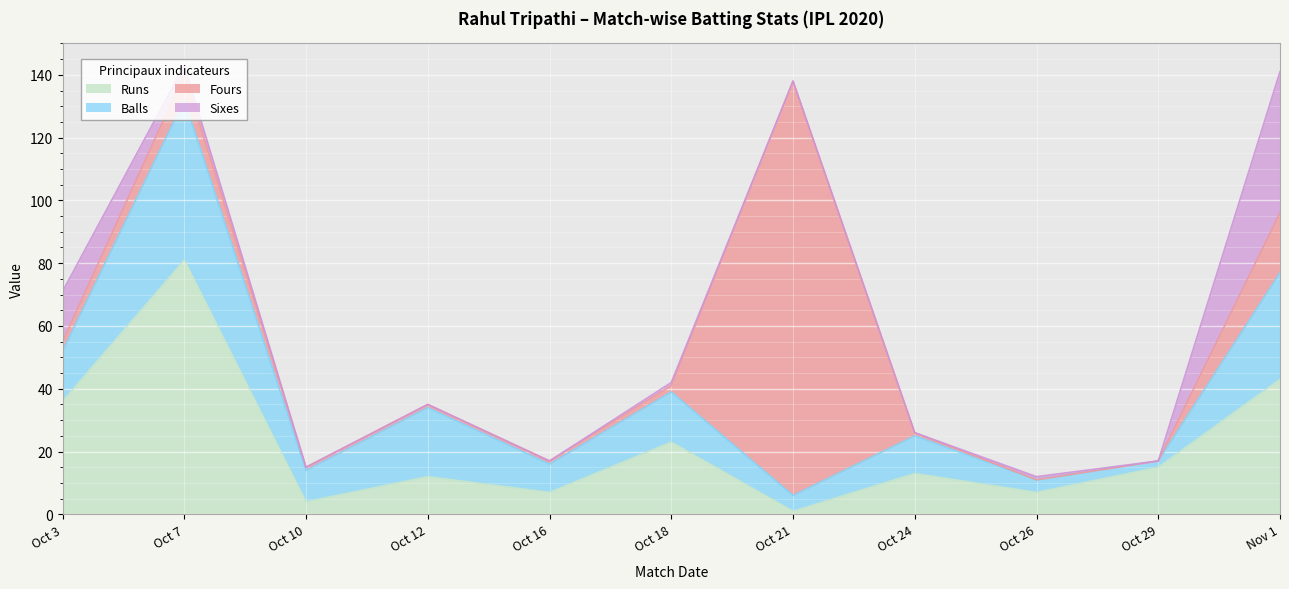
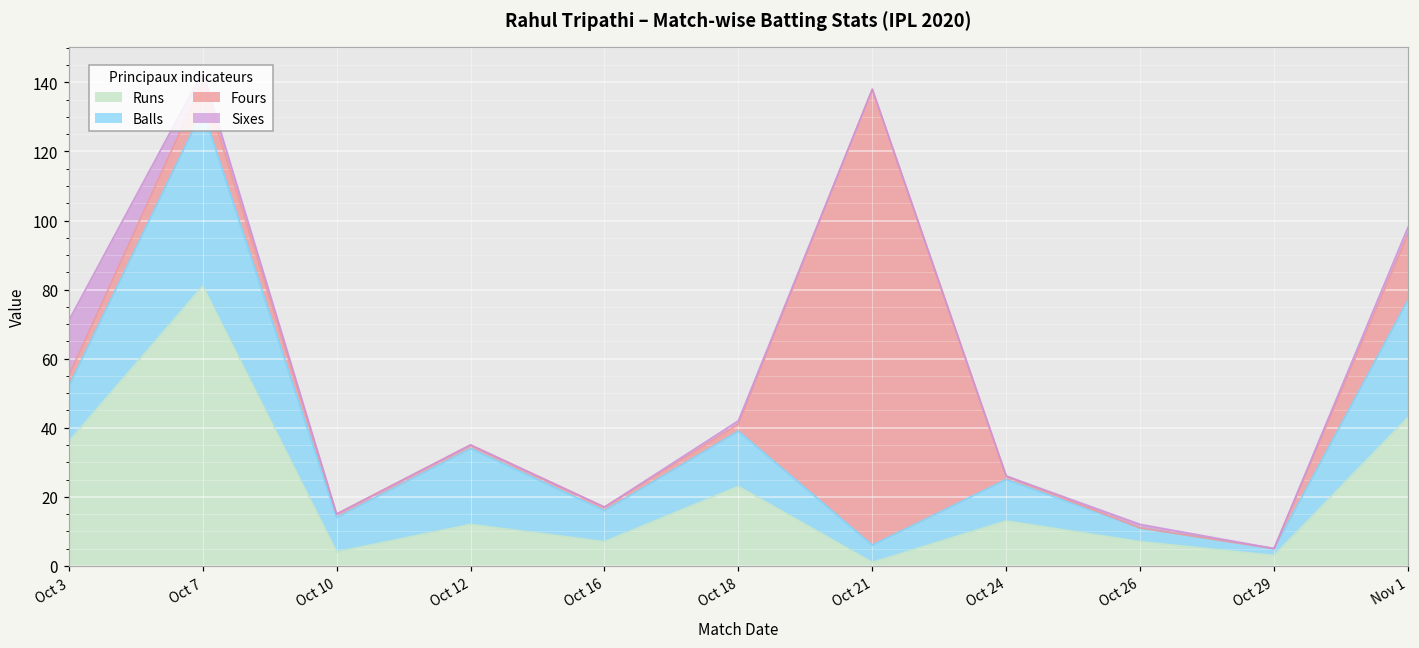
  {
    "Runs": {
      "Oct 3": 36,
      "Oct 7": 81,
      "Oct 10": 4,
      "Oct 12": 12,
      "Oct 16": 7,
      "Oct 18": 23,
      "Oct 21": 1,
      "Oct 24": 13,
      "Oct 26": 7,
-     "Oct 29": 15,
+     "Oct 29": 3,
      "Nov 1": 43
    },
    "Balls": {
      "Oct 3": 16,
      "Oct 10": 10,
      "Oct 12": 22,
      "Oct 16": 9,
      "Oct 18": 16,
      "Oct 21": 5,
      "Oct 24": 12,
      "Nov 1": 34
    },
    "Fours": {
      "Oct 3": 3,
      "Oct 18": 2,
      "Nov 1": 19
    },
    "Sixes": {
      "Oct 3": 16,
      "Oct 18": 1,
      "Oct 26": 1,
-     "Nov 1": 45
+     "Nov 1": 2
    }
  }
